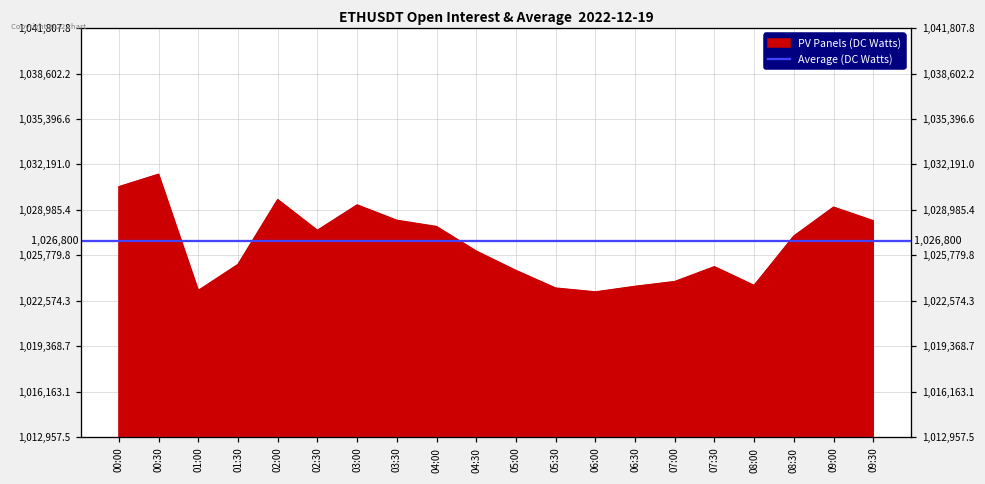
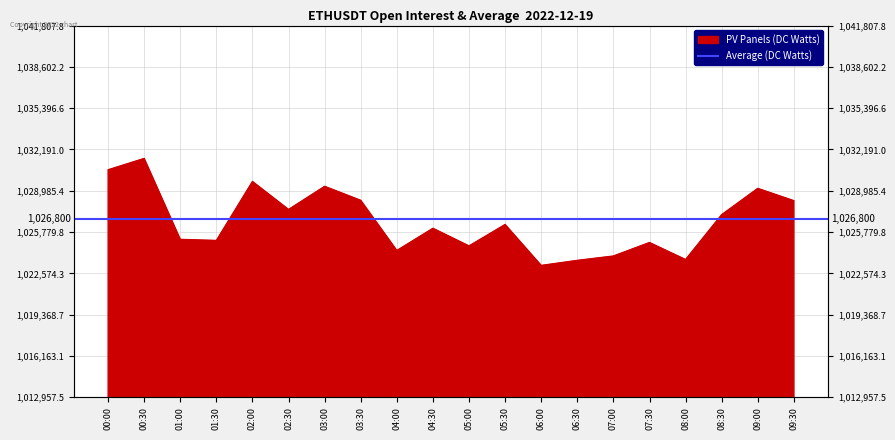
  {
    "00:00": "1,030,600",
    "00:30": "1,031,500",
-   "01:00": "1,023,300",
+   "01:00": "1,025,200",
    "01:30": "1,025,100",
    "02:00": "1,029,700",
    "02:30": "1,027,500",
    "03:00": "1,029,300",
    "03:30": "1,028,200",
-   "04:00": "1,027,800",
+   "04:00": "1,024,300",
    "04:30": "1,026,100",
    "05:00": "1,024,700",
-   "05:30": "1,023,500",
+   "05:30": "1,026,400",
    "06:00": "1,023,200",
    "06:30": "1,023,600",
    "07:00": "1,023,900",
    "07:30": "1,025,000",
    "08:00": "1,023,600",
    "08:30": "1,027,100",
    "09:00": "1,029,200",
    "09:30": "1,028,200"
  }
